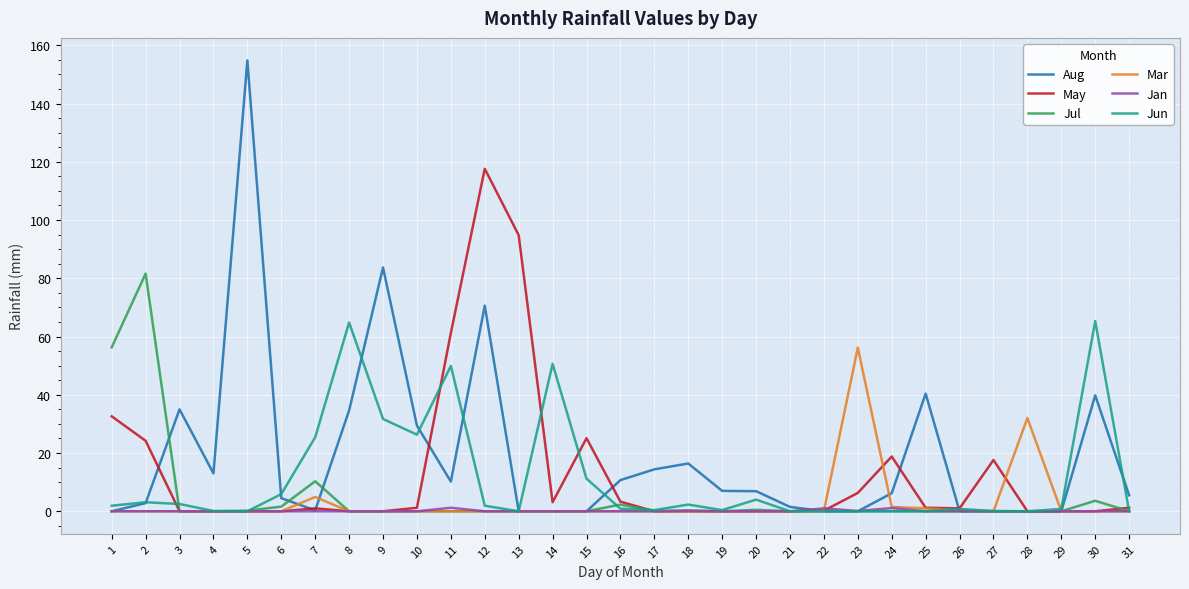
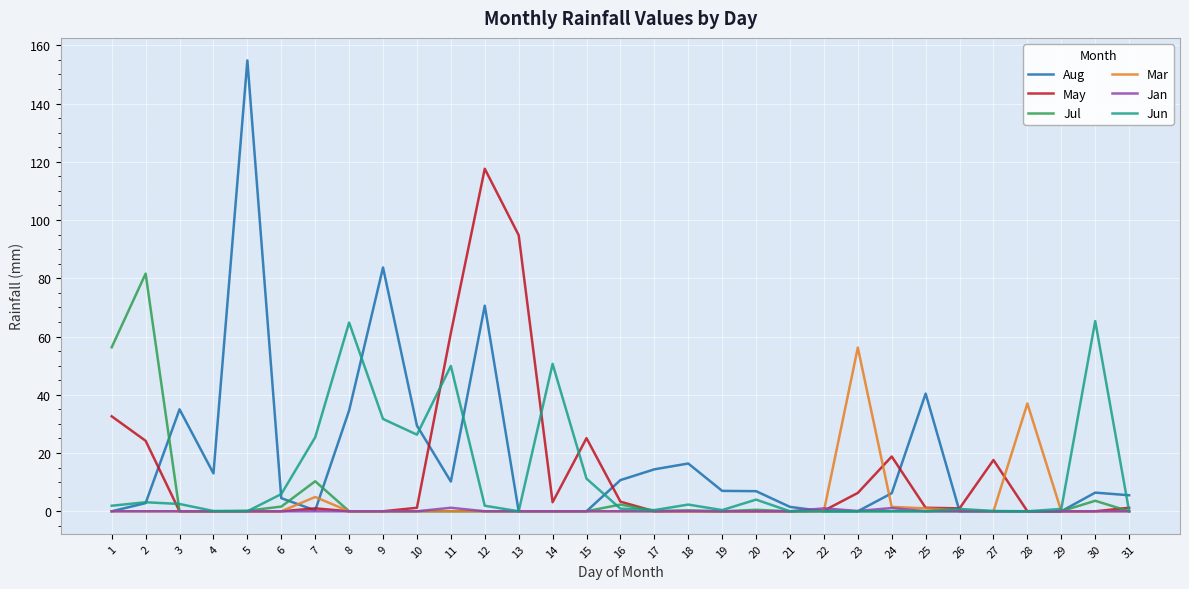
  {
    "Aug": {
      "3": 35,
      "4": 13,
      "5": 155,
      "6": 5,
      "8": 35,
      "9": 84,
      "10": 29,
      "11": 10,
      "12": 71,
      "16": 11,
      "17": 14,
      "18": 16,
      "19": 7,
      "20": 7,
      "21": 2,
      "24": 6,
      "25": 40,
-     "30": 40,
+     "30": 6,
      "31": 6
    },
    "May": {
      "1": 33,
      "2": 24,
      "10": 1,
      "11": 61,
      "12": 118,
      "13": 95,
      "14": 3,
      "15": 25,
      "16": 3,
      "23": 6,
      "24": 19,
      "27": 18,
      "31": 1
    },
    "Mar": {
      "7": 5,
      "23": 56,
-     "28": 32
+     "28": 37
    },
    "Jan": {
      "11": 1
    }
  }
